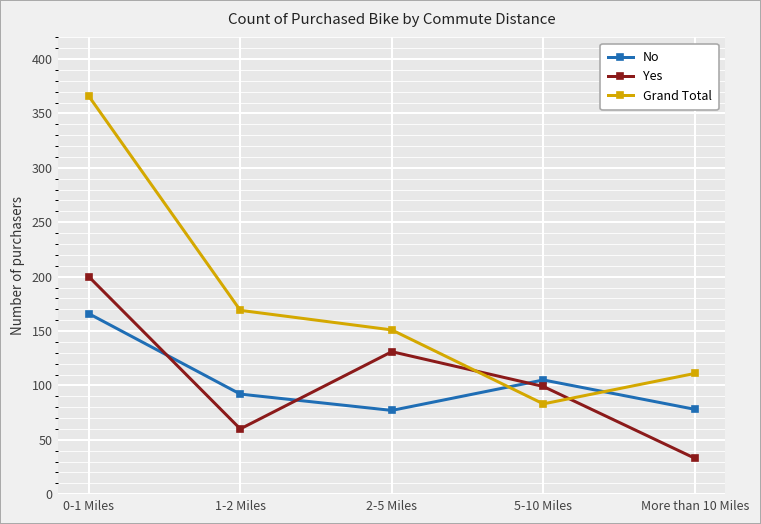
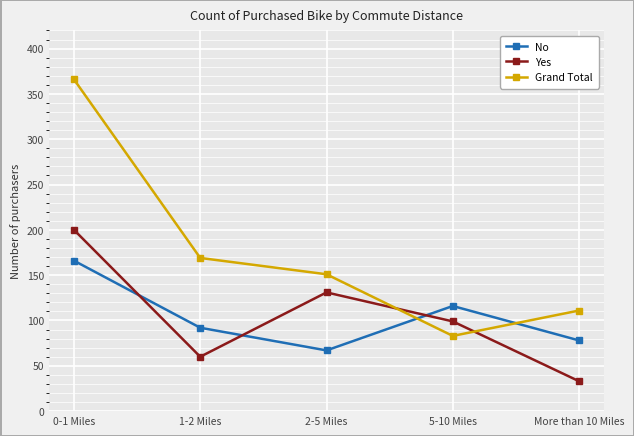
  {
    "No": {
      "0-1 Miles": 170,
      "1-2 Miles": 90,
-     "2-5 Miles": 80,
-     "5-10 Miles": 110,
+     "2-5 Miles": 70,
+     "5-10 Miles": 120,
      "More than 10 Miles": 80
    },
    "Yes": {
      "0-1 Miles": 200,
      "1-2 Miles": 60,
      "2-5 Miles": 130,
      "5-10 Miles": 100,
      "More than 10 Miles": 30
    },
    "Grand Total": {
      "0-1 Miles": 370,
      "1-2 Miles": 170,
      "2-5 Miles": 150,
      "5-10 Miles": 80,
      "More than 10 Miles": 110
    }
  }
